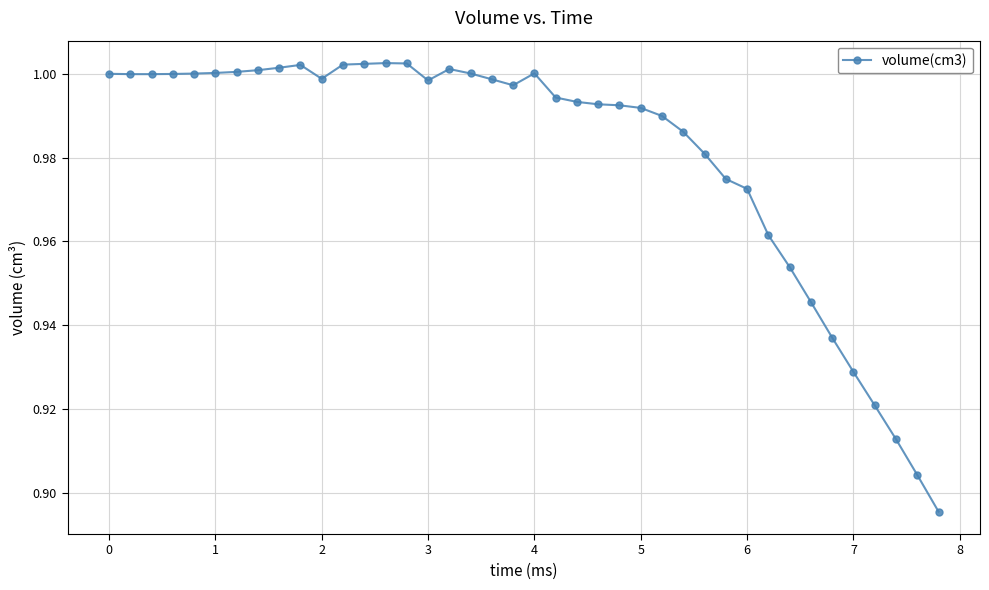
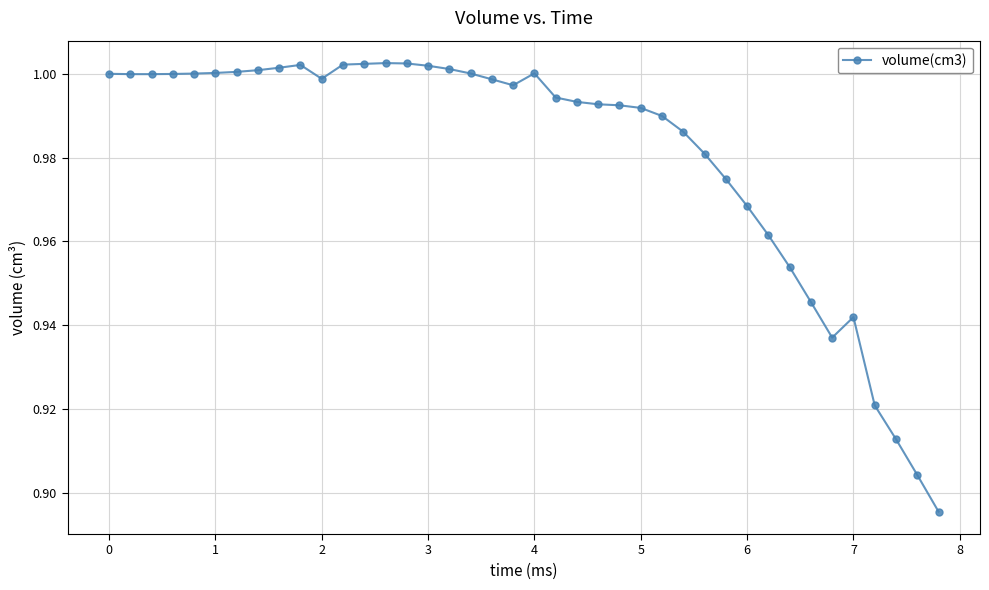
  {
    "0": 1.000,
    "1": 1.000,
    "2": 0.999,
-   "3": 0.998,
+   "3": 1.002,
    "4": 1.000,
    "5": 0.992,
-   "6": 0.973,
-   "7": 0.929
+   "6": 0.968,
+   "7": 0.942
  }
